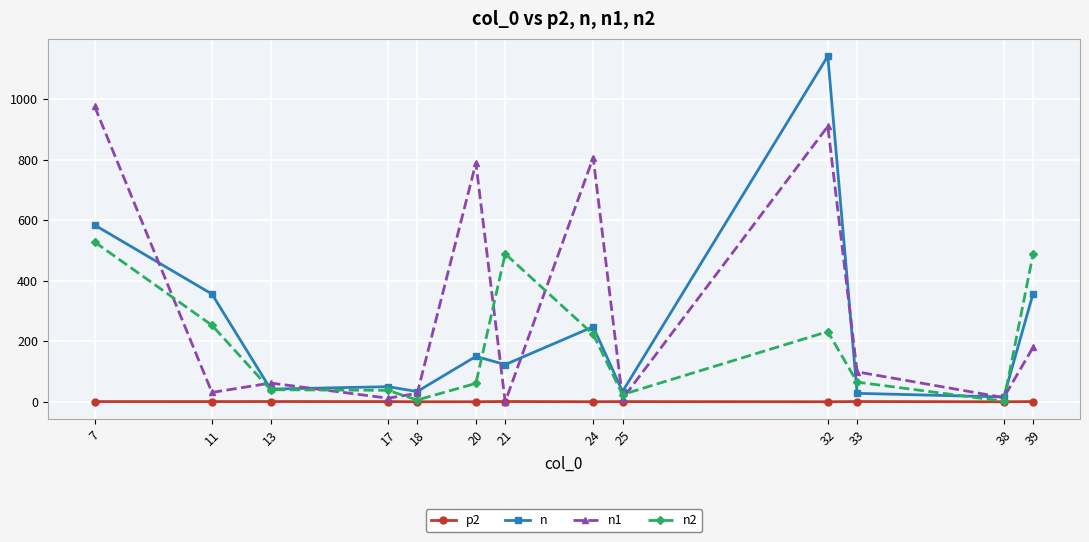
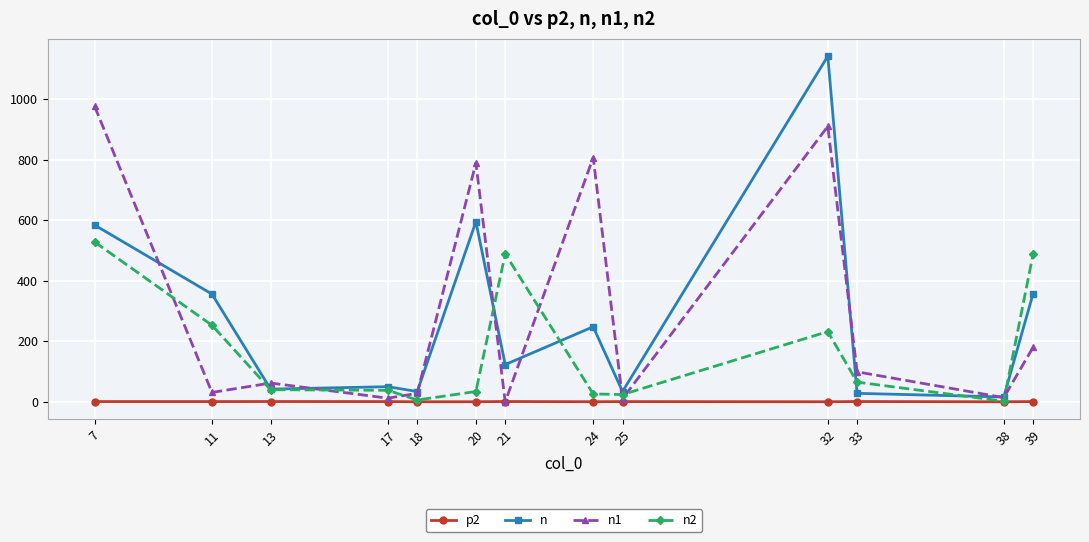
  {
    "p2": {
      "7": 0,
      "11": 0,
      "13": 0,
      "17": 0,
      "20": 0,
      "24": 0,
      "25": 0,
      "32": 0,
      "33": 0,
      "39": 0
    },
    "n": {
      "7": 580,
      "11": 360,
      "17": 50,
-     "20": 150,
+     "20": 600,
      "21": 120,
      "24": 250,
      "25": 30,
      "32": 1140,
      "33": 30,
      "39": 360
    },
    "n1": {
      "7": 980,
      "11": 30,
      "13": 60,
      "17": 10,
      "20": 790,
      "24": 810,
      "25": 10,
      "32": 910,
      "33": 100,
      "39": 180
    },
    "n2": {
      "7": 530,
      "11": 250,
      "17": 40,
-     "20": 60,
+     "20": 30,
      "21": 490,
-     "24": 220,
+     "24": 30,
      "25": 20,
      "32": 230,
      "33": 70,
      "39": 490
    }
  }
